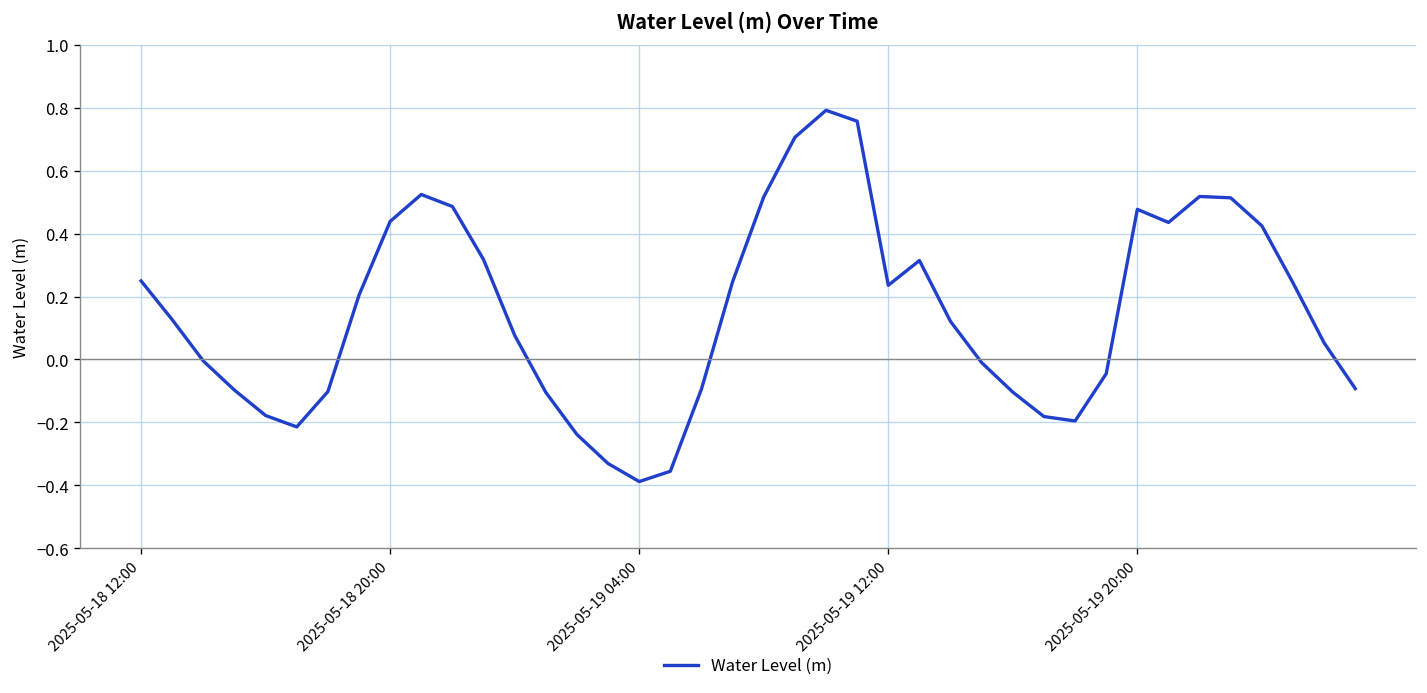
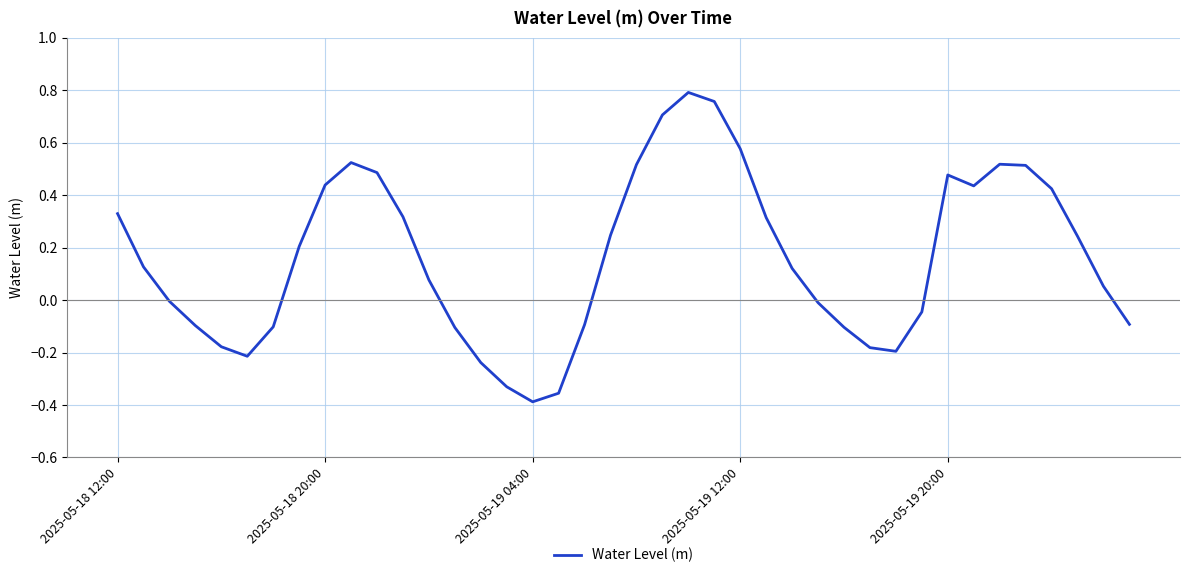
  {
-   "2025-05-18 12:00": 0.25,
+   "2025-05-18 12:00": 0.33,
    "2025-05-18 20:00": 0.44,
    "2025-05-19 04:00": -0.39,
-   "2025-05-19 12:00": 0.24,
+   "2025-05-19 12:00": 0.58,
    "2025-05-19 20:00": 0.48
  }
